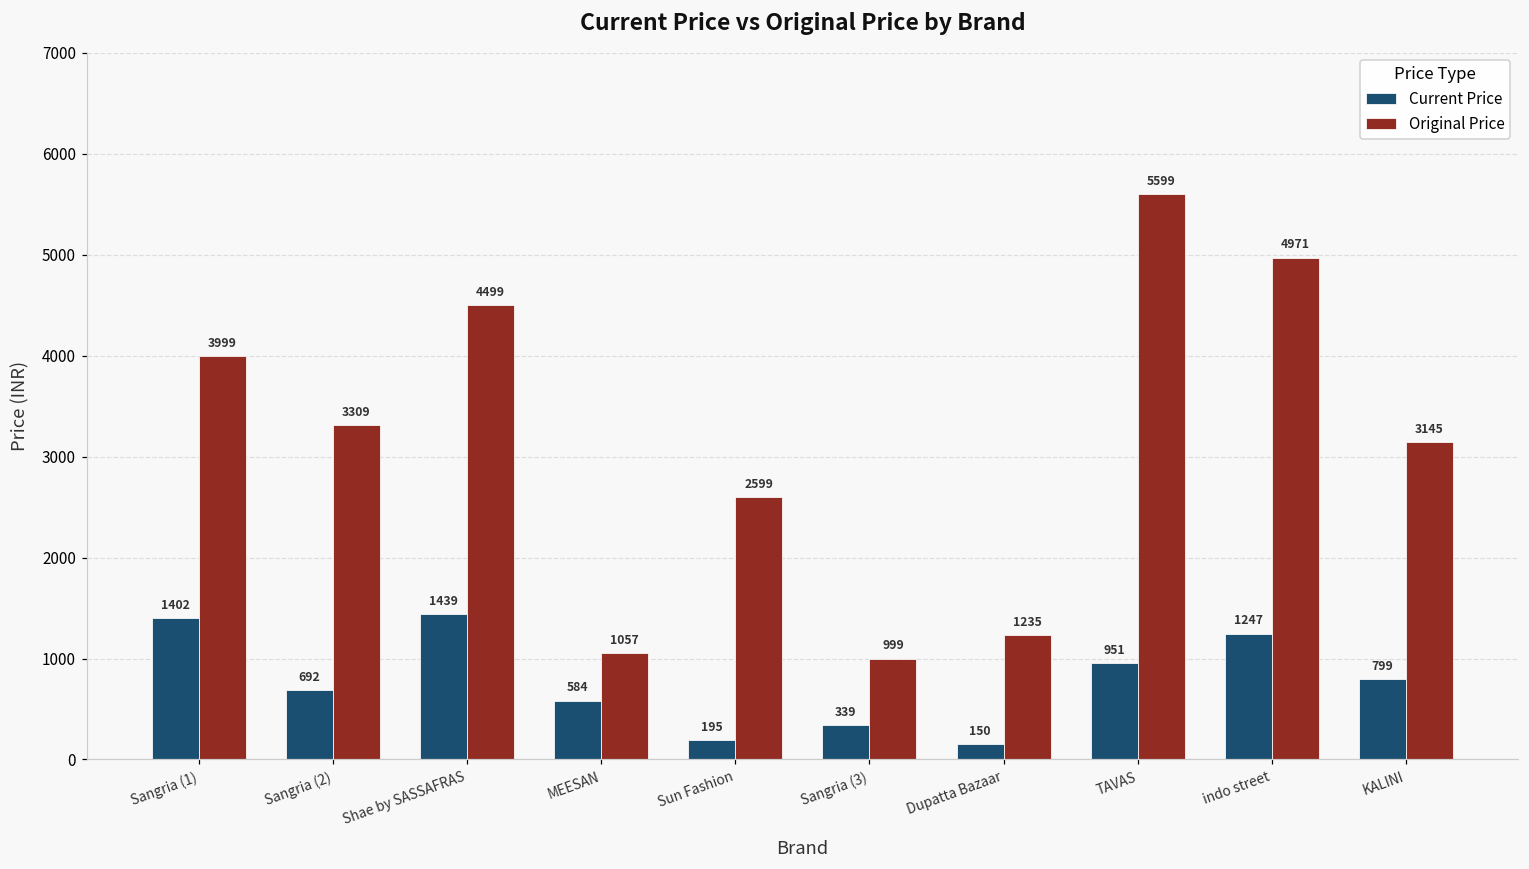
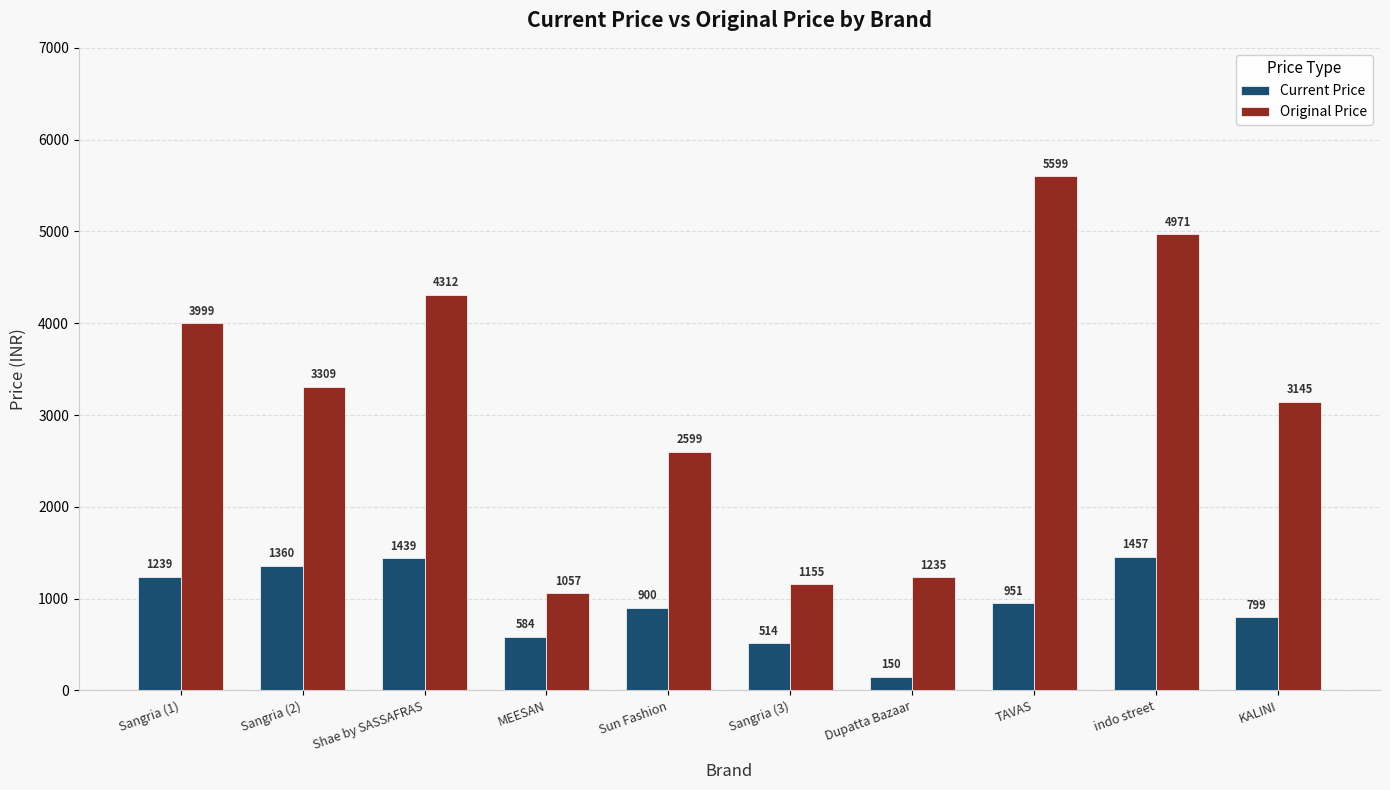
  {
    "Current Price": {
-     "Sangria (1)": 1402,
-     "Sangria (2)": 692,
+     "Sangria (1)": 1239,
+     "Sangria (2)": 1360,
      "Shae by SASSAFRAS": 1439,
      "MEESAN": 584,
-     "Sun Fashion": 195,
-     "Sangria (3)": 339,
+     "Sun Fashion": 900,
+     "Sangria (3)": 514,
      "Dupatta Bazaar": 150,
      "TAVAS": 951,
-     "indo street": 1247,
+     "indo street": 1457,
      "KALINI": 799
    },
    "Original Price": {
      "Sangria (1)": 3999,
      "Sangria (2)": 3309,
-     "Shae by SASSAFRAS": 4499,
+     "Shae by SASSAFRAS": 4312,
      "MEESAN": 1057,
      "Sun Fashion": 2599,
-     "Sangria (3)": 999,
+     "Sangria (3)": 1155,
      "Dupatta Bazaar": 1235,
      "TAVAS": 5599,
      "indo street": 4971,
      "KALINI": 3145
    }
  }
